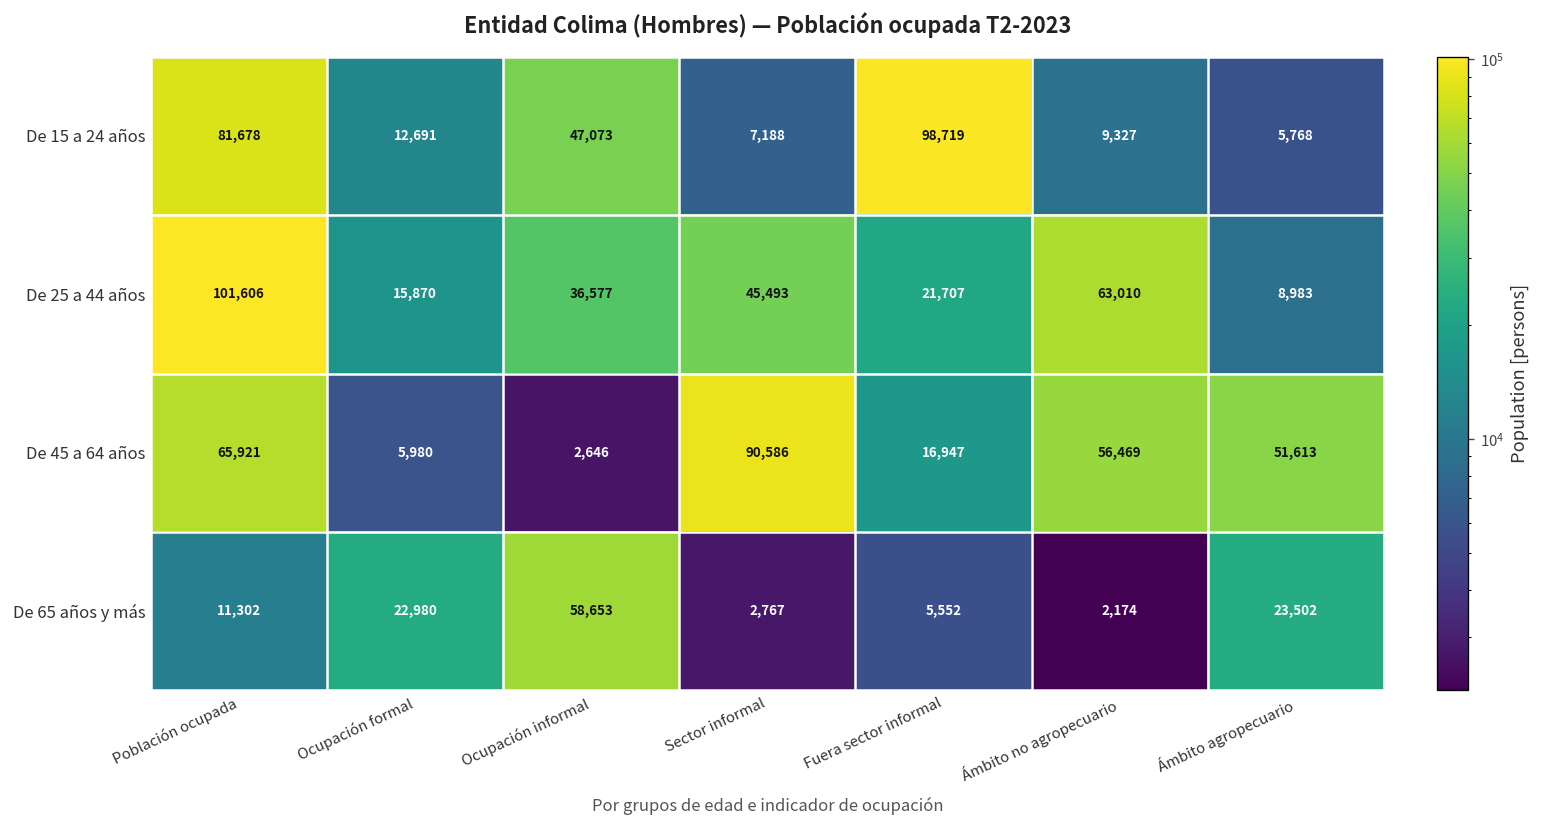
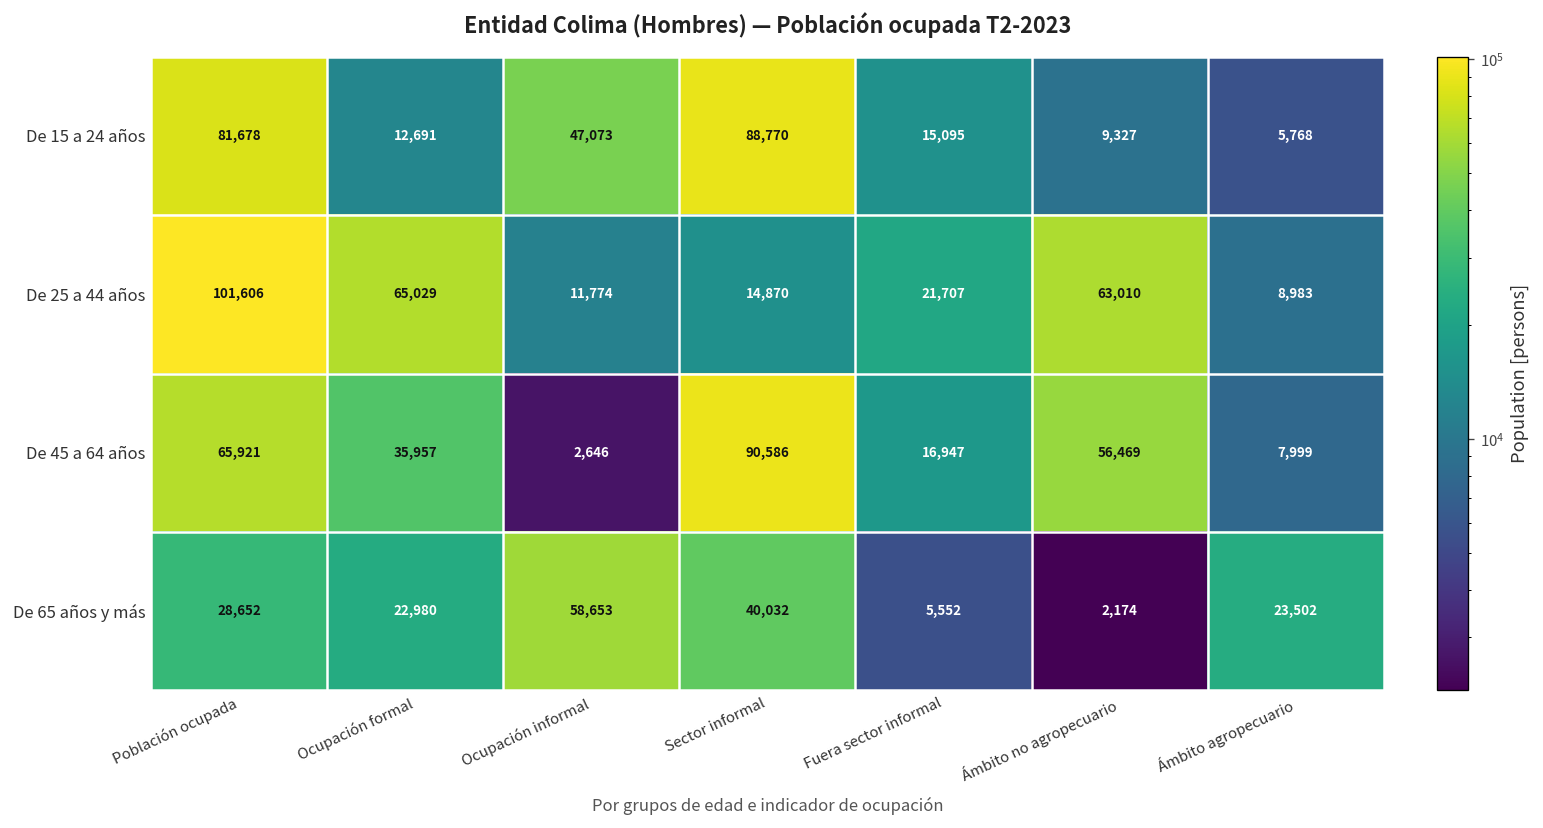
  {
    "De 15 a 24 años": {
      "Población ocupada": "81,678",
      "Ocupación formal": "12,691",
      "Ocupación informal": "47,073",
-     "Sector informal": "7,188",
-     "Fuera sector informal": "98,719",
+     "Sector informal": "88,770",
+     "Fuera sector informal": "15,095",
      "Ámbito no agropecuario": "9,327",
      "Ámbito agropecuario": "5,768"
    },
    "De 25 a 44 años": {
      "Población ocupada": "101,606",
-     "Ocupación formal": "15,870",
-     "Ocupación informal": "36,577",
-     "Sector informal": "45,493",
+     "Ocupación formal": "65,029",
+     "Ocupación informal": "11,774",
+     "Sector informal": "14,870",
      "Fuera sector informal": "21,707",
      "Ámbito no agropecuario": "63,010",
      "Ámbito agropecuario": "8,983"
    },
    "De 45 a 64 años": {
      "Población ocupada": "65,921",
-     "Ocupación formal": "5,980",
+     "Ocupación formal": "35,957",
      "Ocupación informal": "2,646",
      "Sector informal": "90,586",
      "Fuera sector informal": "16,947",
      "Ámbito no agropecuario": "56,469",
-     "Ámbito agropecuario": "51,613"
+     "Ámbito agropecuario": "7,999"
    },
    "De 65 años y más": {
-     "Población ocupada": "11,302",
+     "Población ocupada": "28,652",
      "Ocupación formal": "22,980",
      "Ocupación informal": "58,653",
-     "Sector informal": "2,767",
+     "Sector informal": "40,032",
      "Fuera sector informal": "5,552",
      "Ámbito no agropecuario": "2,174",
      "Ámbito agropecuario": "23,502"
    }
  }
